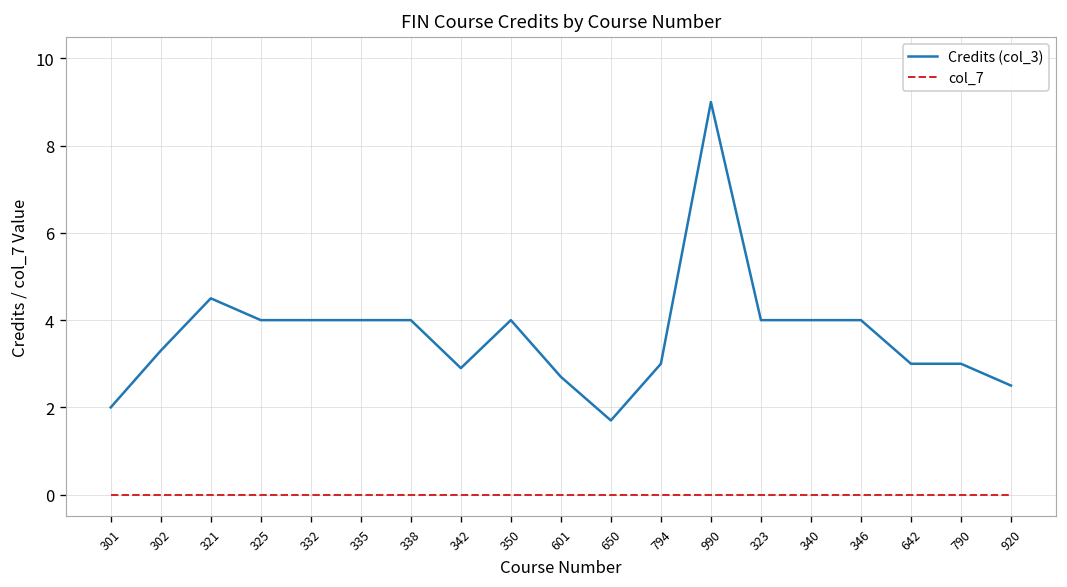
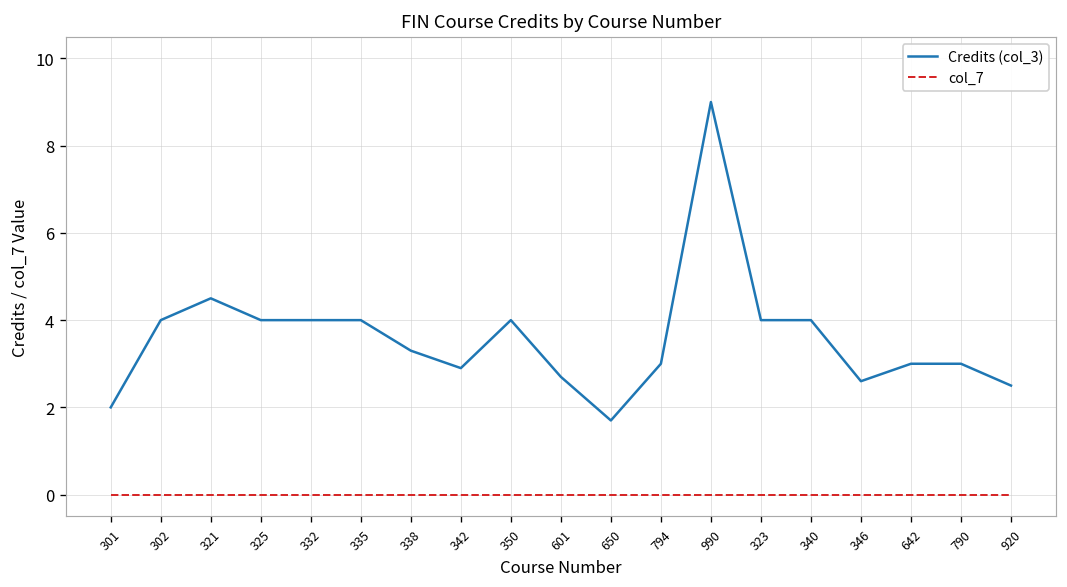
  {
    "Credits (col_3)": {
      "301": 2.0,
-     "302": 3.3,
+     "302": 4.0,
      "321": 4.5,
      "325": 4.0,
      "332": 4.0,
      "335": 4.0,
-     "338": 4.0,
+     "338": 3.3,
      "342": 2.9,
      "350": 4.0,
      "601": 2.7,
      "650": 1.7,
      "794": 3.0,
      "990": 9.0,
      "323": 4.0,
      "340": 4.0,
-     "346": 4.0,
+     "346": 2.6,
      "642": 3.0,
      "790": 3.0,
      "920": 2.5
    },
    "col_7": {
      "301": 0.0,
      "302": 0.0,
      "321": 0.0,
      "325": 0.0,
      "332": 0.0,
      "335": 0.0,
      "338": 0.0,
      "342": 0.0,
      "350": 0.0,
      "601": 0.0,
      "650": 0.0,
      "794": 0.0,
      "990": 0.0,
      "323": 0.0,
      "340": 0.0,
      "346": 0.0,
      "642": 0.0,
      "790": 0.0,
      "920": 0.0
    }
  }
